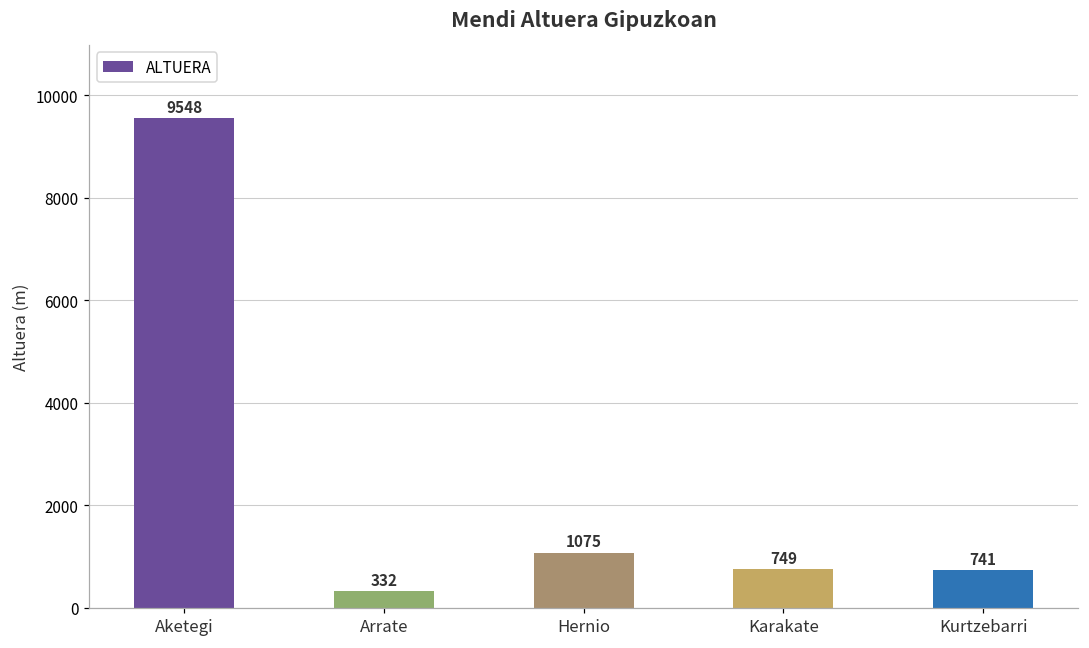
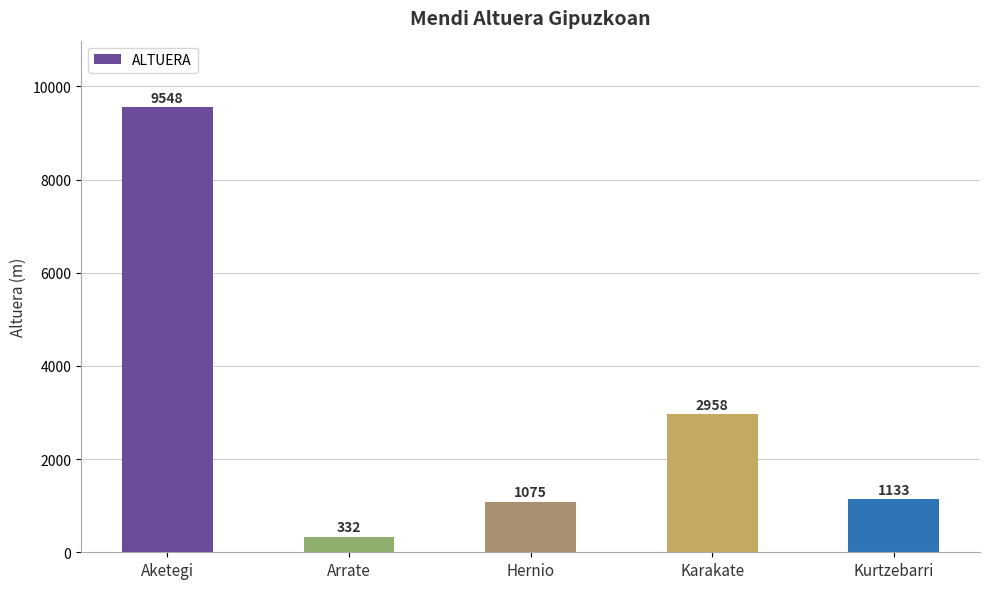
  {
    "Aketegi": 9548,
    "Arrate": 332,
    "Hernio": 1075,
-   "Karakate": 749,
-   "Kurtzebarri": 741
+   "Karakate": 2958,
+   "Kurtzebarri": 1133
  }
